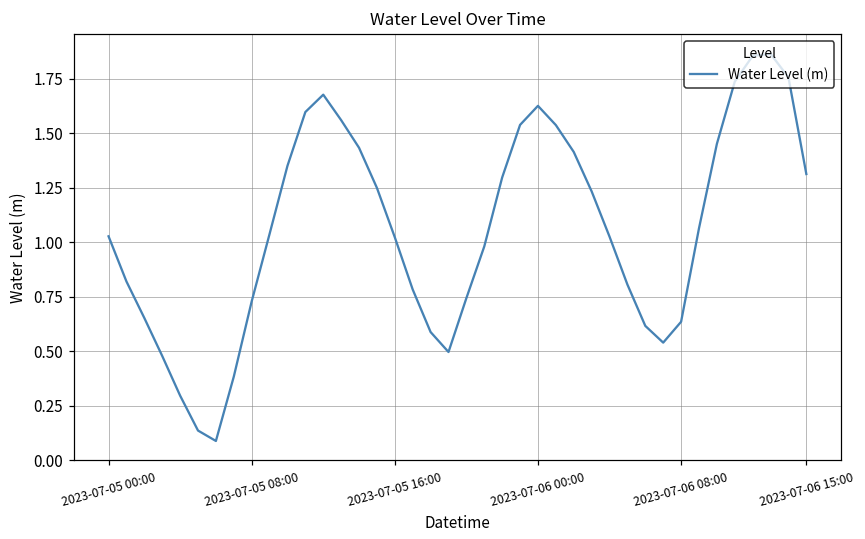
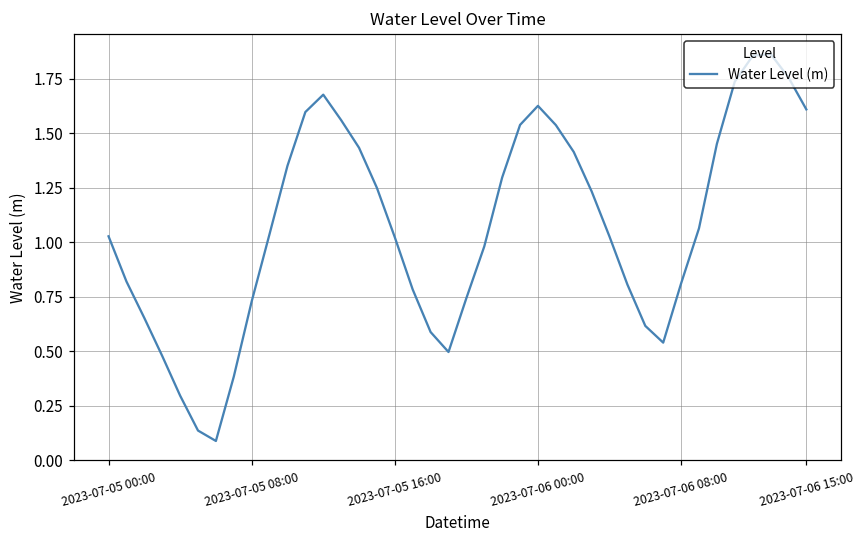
  {
    "2023-07-05 00:00": 1.03,
    "2023-07-05 08:00": 0.73,
    "2023-07-05 16:00": 1.02,
    "2023-07-06 00:00": 1.62,
-   "2023-07-06 08:00": 0.63,
-   "2023-07-06 15:00": 1.31
+   "2023-07-06 08:00": 0.81,
+   "2023-07-06 15:00": 1.61
  }
